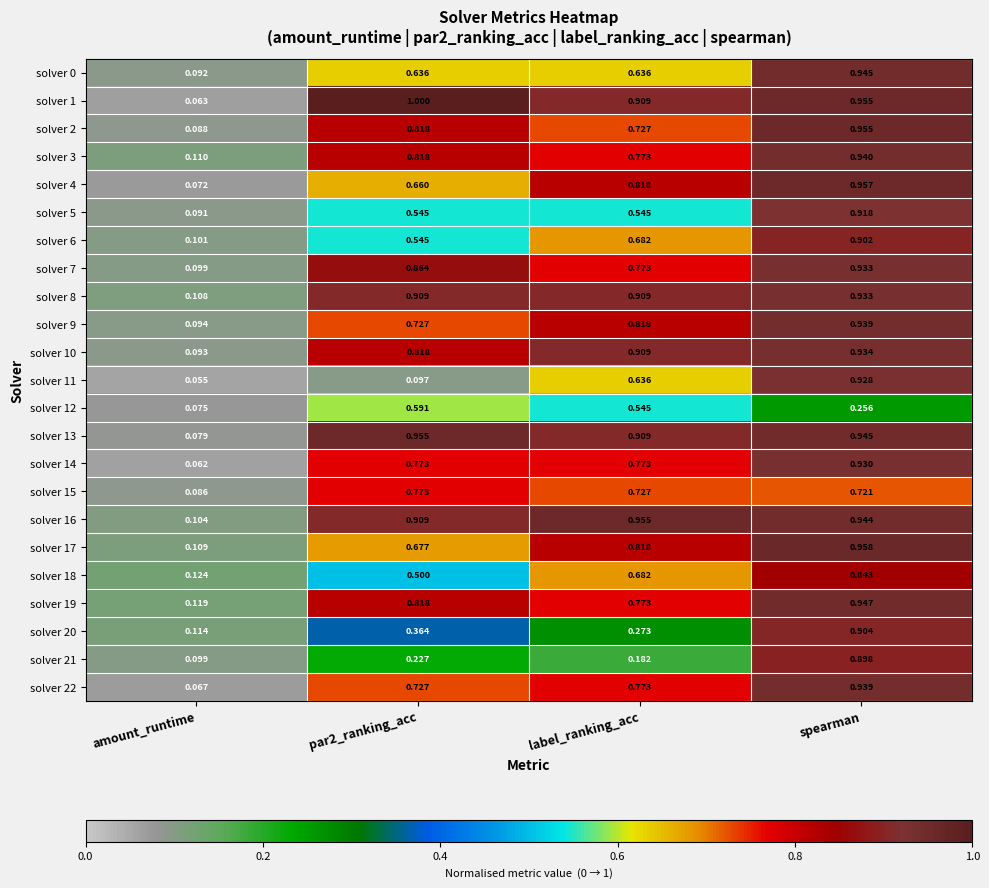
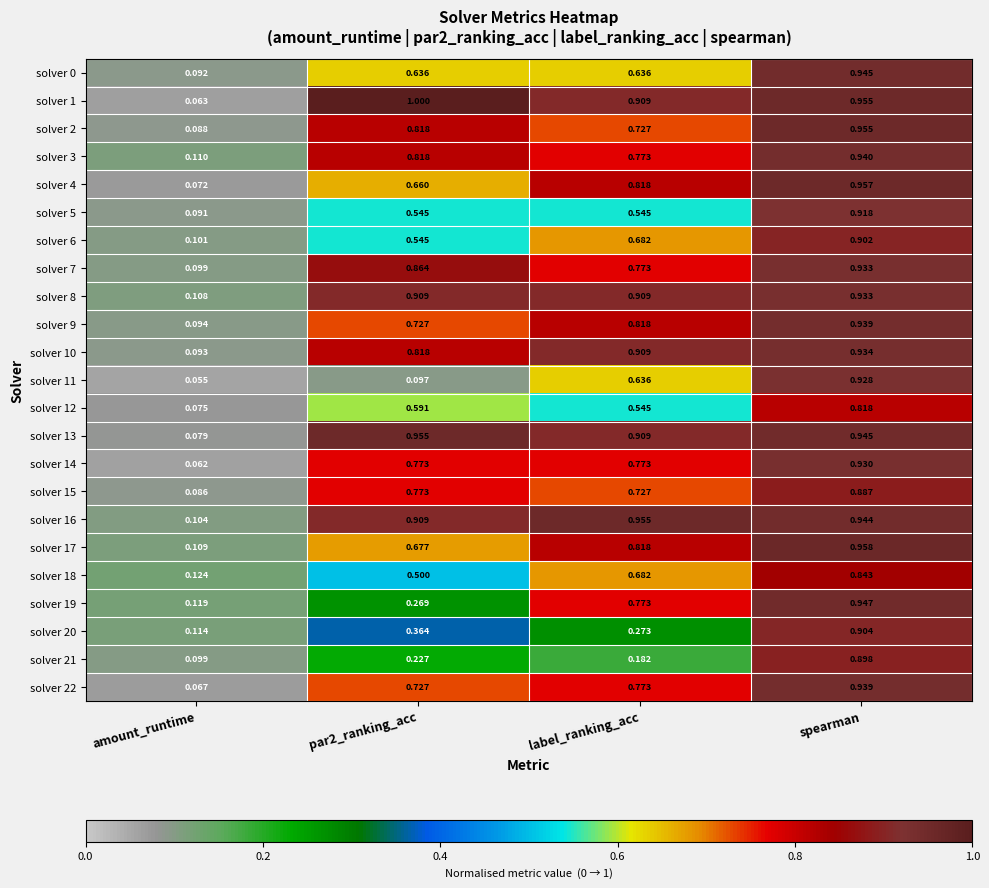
  {
    "solver 0": {
      "amount_runtime": 0.092,
      "par2_ranking_acc": 0.636,
      "label_ranking_acc": 0.636,
      "spearman": 0.945
    },
    "solver 1": {
      "amount_runtime": 0.063,
      "par2_ranking_acc": 1.000,
      "label_ranking_acc": 0.909,
      "spearman": 0.955
    },
    "solver 2": {
      "amount_runtime": 0.088,
      "par2_ranking_acc": 0.818,
      "label_ranking_acc": 0.727,
      "spearman": 0.955
    },
    "solver 3": {
      "amount_runtime": 0.110,
      "par2_ranking_acc": 0.818,
      "label_ranking_acc": 0.773,
      "spearman": 0.940
    },
    "solver 4": {
      "amount_runtime": 0.072,
      "par2_ranking_acc": 0.660,
      "label_ranking_acc": 0.818,
      "spearman": 0.957
    },
    "solver 5": {
      "amount_runtime": 0.091,
      "par2_ranking_acc": 0.545,
      "label_ranking_acc": 0.545,
      "spearman": 0.918
    },
    "solver 6": {
      "amount_runtime": 0.101,
      "par2_ranking_acc": 0.545,
      "label_ranking_acc": 0.682,
      "spearman": 0.902
    },
    "solver 7": {
      "amount_runtime": 0.099,
      "par2_ranking_acc": 0.864,
      "label_ranking_acc": 0.773,
      "spearman": 0.933
    },
    "solver 8": {
      "amount_runtime": 0.108,
      "par2_ranking_acc": 0.909,
      "label_ranking_acc": 0.909,
      "spearman": 0.933
    },
    "solver 9": {
      "amount_runtime": 0.094,
      "par2_ranking_acc": 0.727,
      "label_ranking_acc": 0.818,
      "spearman": 0.939
    },
    "solver 10": {
      "amount_runtime": 0.093,
      "par2_ranking_acc": 0.818,
      "label_ranking_acc": 0.909,
      "spearman": 0.934
    },
    "solver 11": {
      "amount_runtime": 0.055,
      "par2_ranking_acc": 0.097,
      "label_ranking_acc": 0.636,
      "spearman": 0.928
    },
    "solver 12": {
      "amount_runtime": 0.075,
      "par2_ranking_acc": 0.591,
      "label_ranking_acc": 0.545,
-     "spearman": 0.256
+     "spearman": 0.818
    },
    "solver 13": {
      "amount_runtime": 0.079,
      "par2_ranking_acc": 0.955,
      "label_ranking_acc": 0.909,
      "spearman": 0.945
    },
    "solver 14": {
      "amount_runtime": 0.062,
      "par2_ranking_acc": 0.773,
      "label_ranking_acc": 0.773,
      "spearman": 0.930
    },
    "solver 15": {
      "amount_runtime": 0.086,
      "par2_ranking_acc": 0.773,
      "label_ranking_acc": 0.727,
-     "spearman": 0.721
+     "spearman": 0.887
    },
    "solver 16": {
      "amount_runtime": 0.104,
      "par2_ranking_acc": 0.909,
      "label_ranking_acc": 0.955,
      "spearman": 0.944
    },
    "solver 17": {
      "amount_runtime": 0.109,
      "par2_ranking_acc": 0.677,
      "label_ranking_acc": 0.818,
      "spearman": 0.958
    },
    "solver 18": {
      "amount_runtime": 0.124,
      "par2_ranking_acc": 0.500,
      "label_ranking_acc": 0.682,
      "spearman": 0.843
    },
    "solver 19": {
      "amount_runtime": 0.119,
-     "par2_ranking_acc": 0.818,
+     "par2_ranking_acc": 0.269,
      "label_ranking_acc": 0.773,
      "spearman": 0.947
    },
    "solver 20": {
      "amount_runtime": 0.114,
      "par2_ranking_acc": 0.364,
      "label_ranking_acc": 0.273,
      "spearman": 0.904
    },
    "solver 21": {
      "amount_runtime": 0.099,
      "par2_ranking_acc": 0.227,
      "label_ranking_acc": 0.182,
      "spearman": 0.898
    },
    "solver 22": {
      "amount_runtime": 0.067,
      "par2_ranking_acc": 0.727,
      "label_ranking_acc": 0.773,
      "spearman": 0.939
    }
  }
